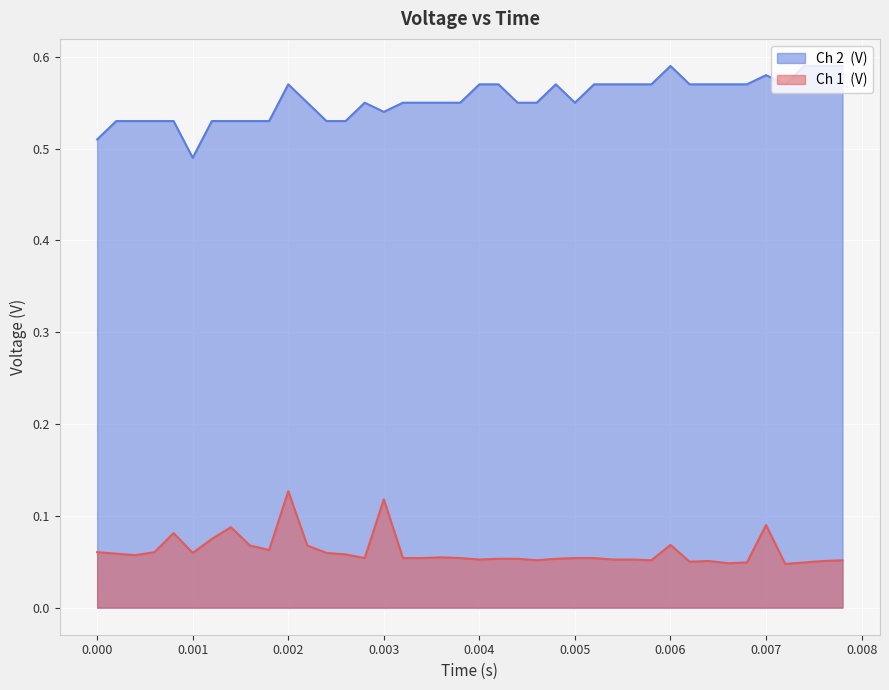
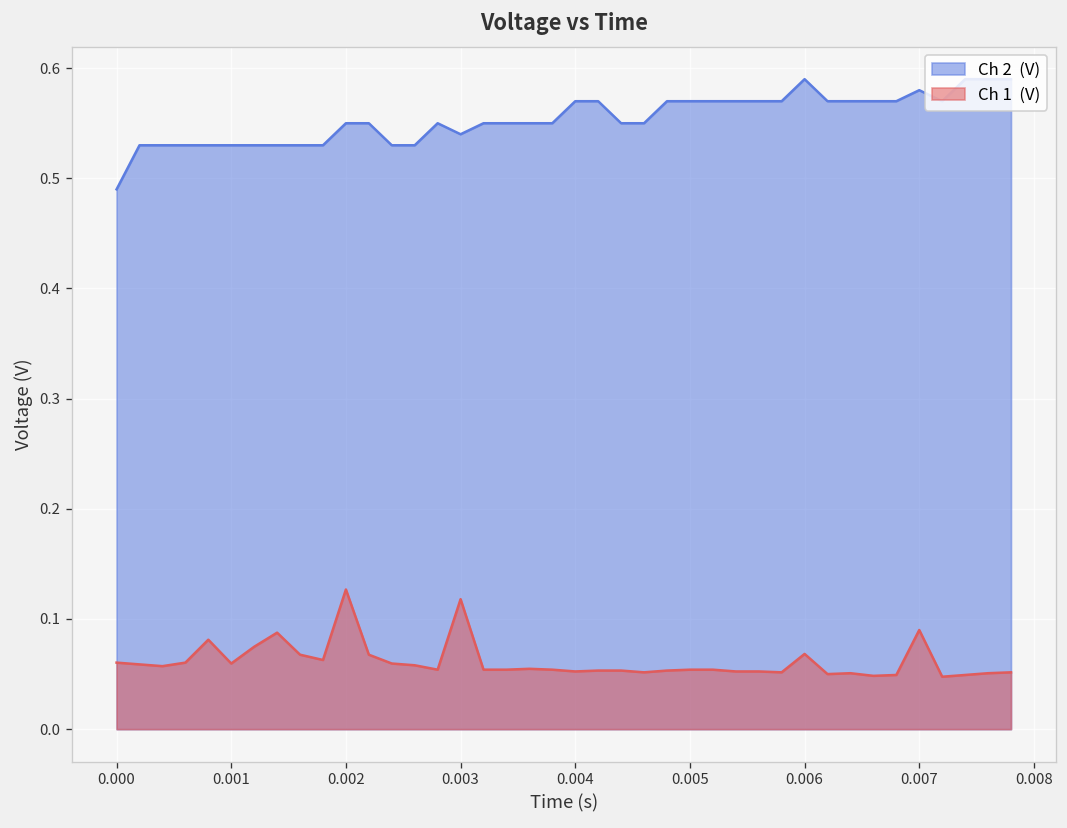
  {
    "Ch 2 (V)": {
-     "0.000": 0.51,
-     "0.001": 0.49,
-     "0.002": 0.57,
+     "0.000": 0.49,
+     "0.001": 0.53,
+     "0.002": 0.55,
      "0.003": 0.54,
      "0.004": 0.57,
-     "0.005": 0.55,
+     "0.005": 0.57,
      "0.006": 0.59,
      "0.007": 0.58
    },
    "Ch 1 (V)": {
      "0.000": 0.06,
      "0.001": 0.06,
      "0.002": 0.13,
      "0.003": 0.12,
      "0.004": 0.05,
      "0.005": 0.05,
      "0.006": 0.07,
      "0.007": 0.09
    }
  }
